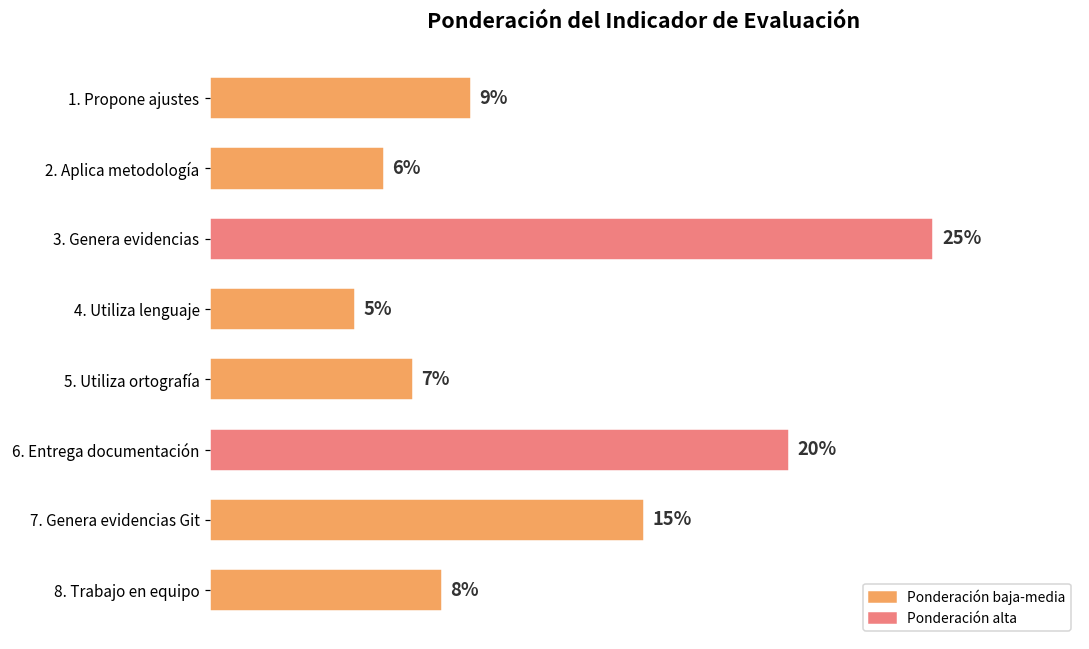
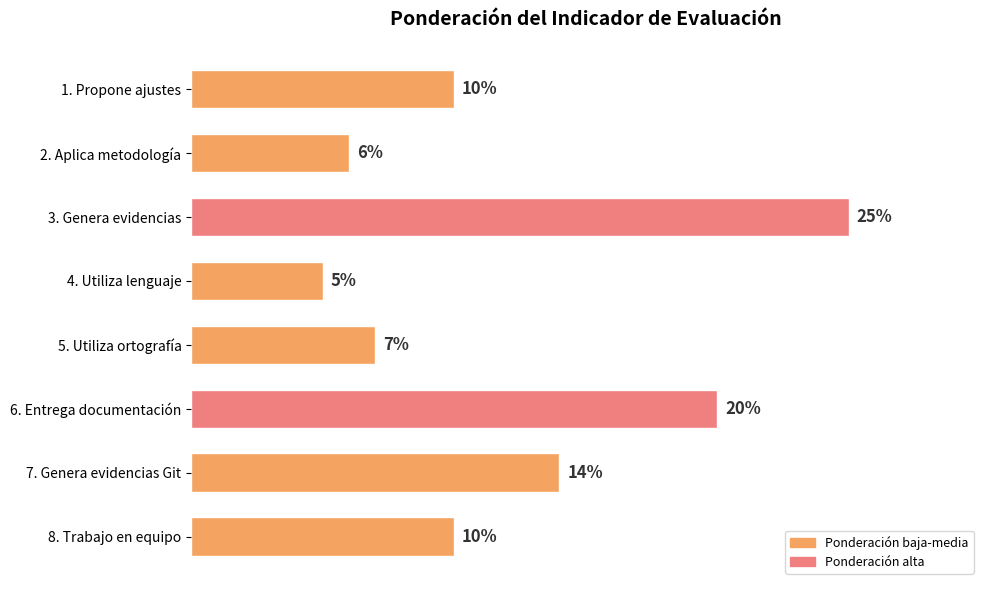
  {
-   "1. Propone ajustes": "9%",
+   "1. Propone ajustes": "10%",
    "2. Aplica metodología": "6%",
    "3. Genera evidencias": "25%",
    "4. Utiliza lenguaje": "5%",
    "5. Utiliza ortografía": "7%",
    "6. Entrega documentación": "20%",
-   "7. Genera evidencias Git": "15%",
-   "8. Trabajo en equipo": "8%"
+   "7. Genera evidencias Git": "14%",
+   "8. Trabajo en equipo": "10%"
  }
